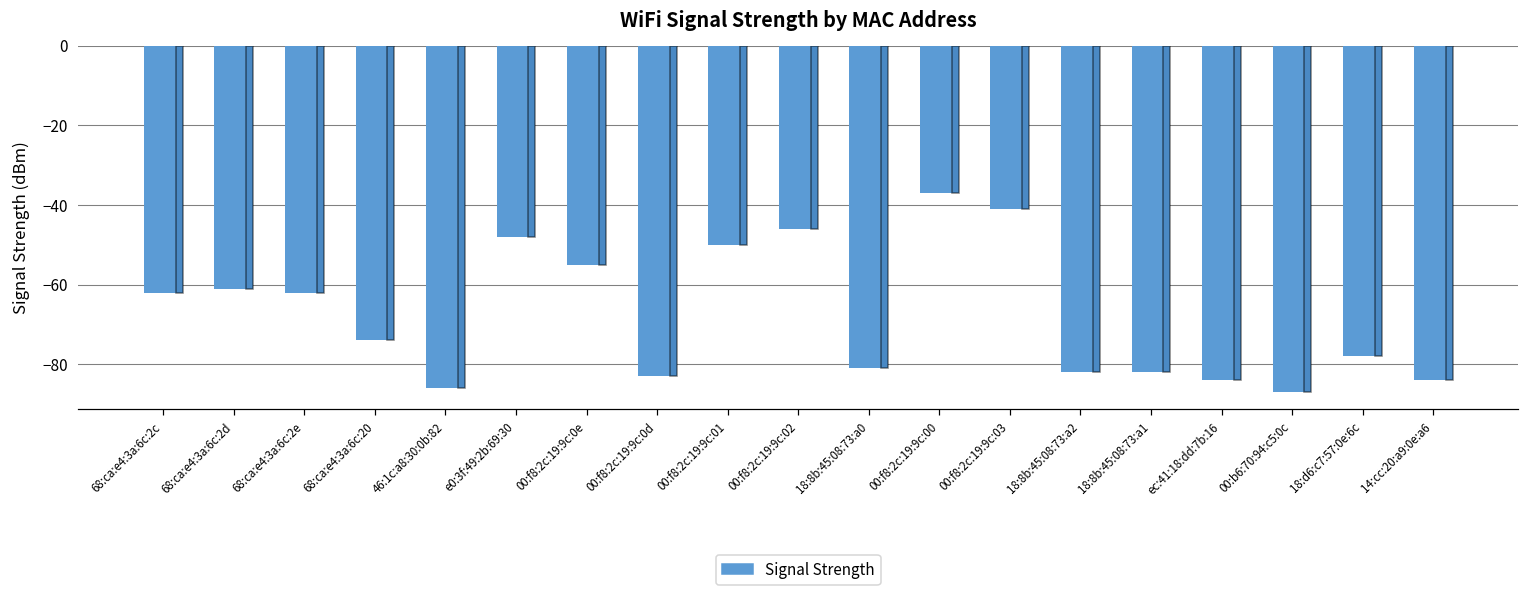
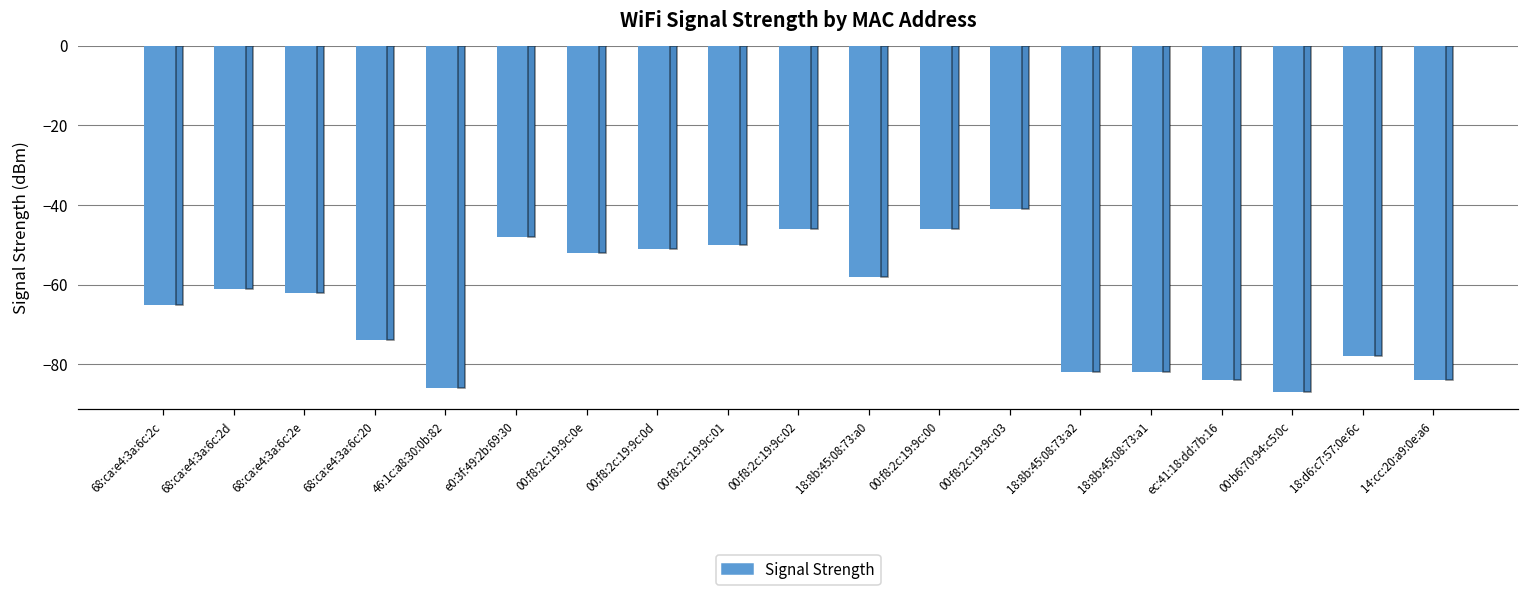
  {
-   "68:ca:e4:3a:6c:2c": -62,
+   "68:ca:e4:3a:6c:2c": -65,
    "68:ca:e4:3a:6c:2d": -61,
    "68:ca:e4:3a:6c:2e": -62,
    "68:ca:e4:3a:6c:20": -74,
    "46:1c:a8:30:0b:82": -86,
    "e0:3f:49:2b:69:30": -48,
-   "00:f8:2c:19:9c:0e": -55,
-   "00:f8:2c:19:9c:0d": -83,
+   "00:f8:2c:19:9c:0e": -52,
+   "00:f8:2c:19:9c:0d": -51,
    "00:f8:2c:19:9c:01": -50,
    "00:f8:2c:19:9c:02": -46,
-   "18:8b:45:08:73:a0": -81,
-   "00:f8:2c:19:9c:00": -37,
+   "18:8b:45:08:73:a0": -58,
+   "00:f8:2c:19:9c:00": -46,
    "00:f8:2c:19:9c:03": -41,
    "18:8b:45:08:73:a2": -82,
    "18:8b:45:08:73:a1": -82,
    "ec:41:18:dd:7b:16": -84,
    "00:b6:70:94:c5:0c": -87,
    "18:d6:c7:57:0e:6c": -78,
    "14:cc:20:a9:0e:a6": -84
  }
